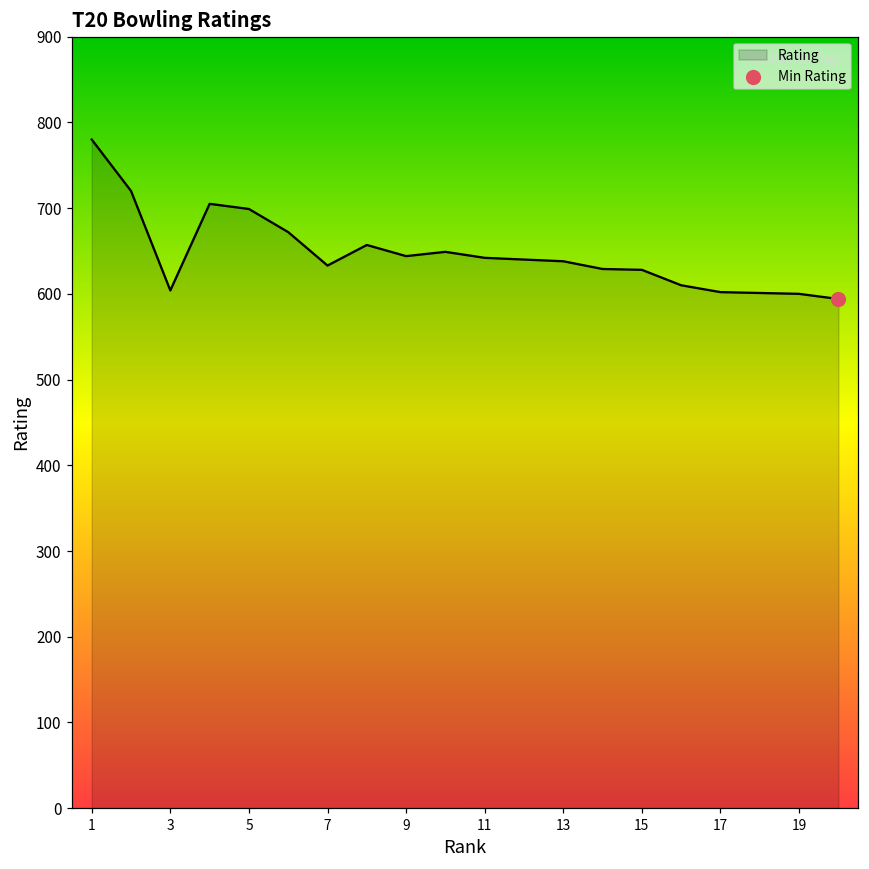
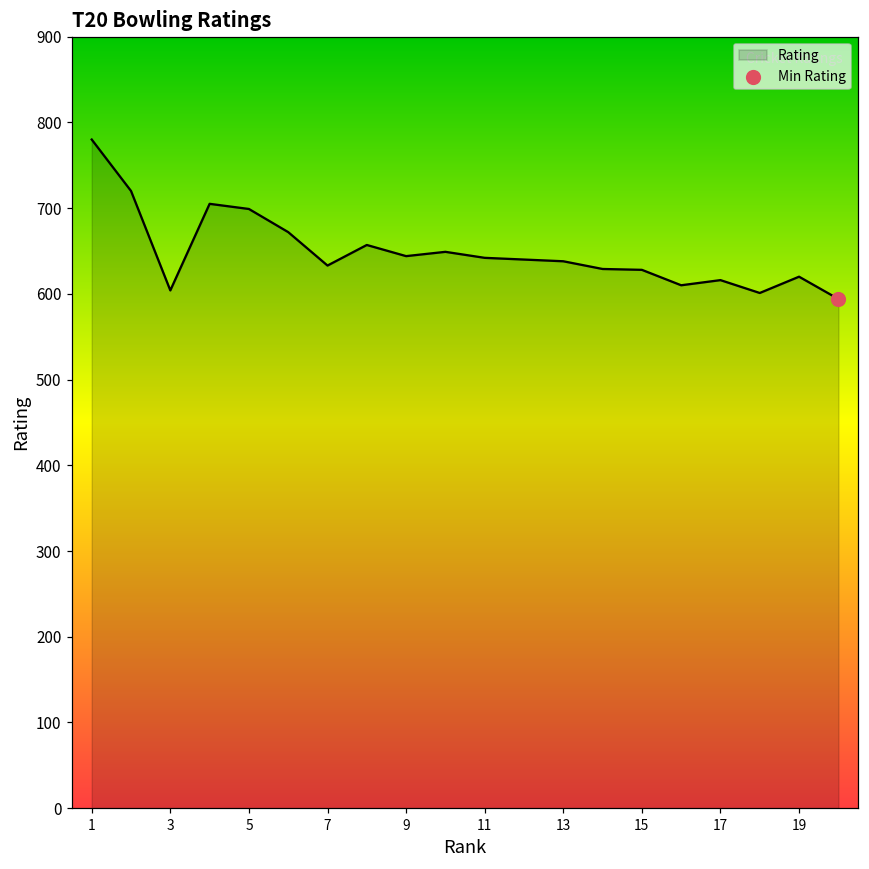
  {
    "Rating": {
      "1": 780,
      "3": 600,
      "5": 700,
      "7": 630,
      "9": 640,
      "11": 640,
      "13": 640,
      "15": 630,
-     "17": 600,
-     "19": 600
+     "17": 620,
+     "19": 620
    }
  }
